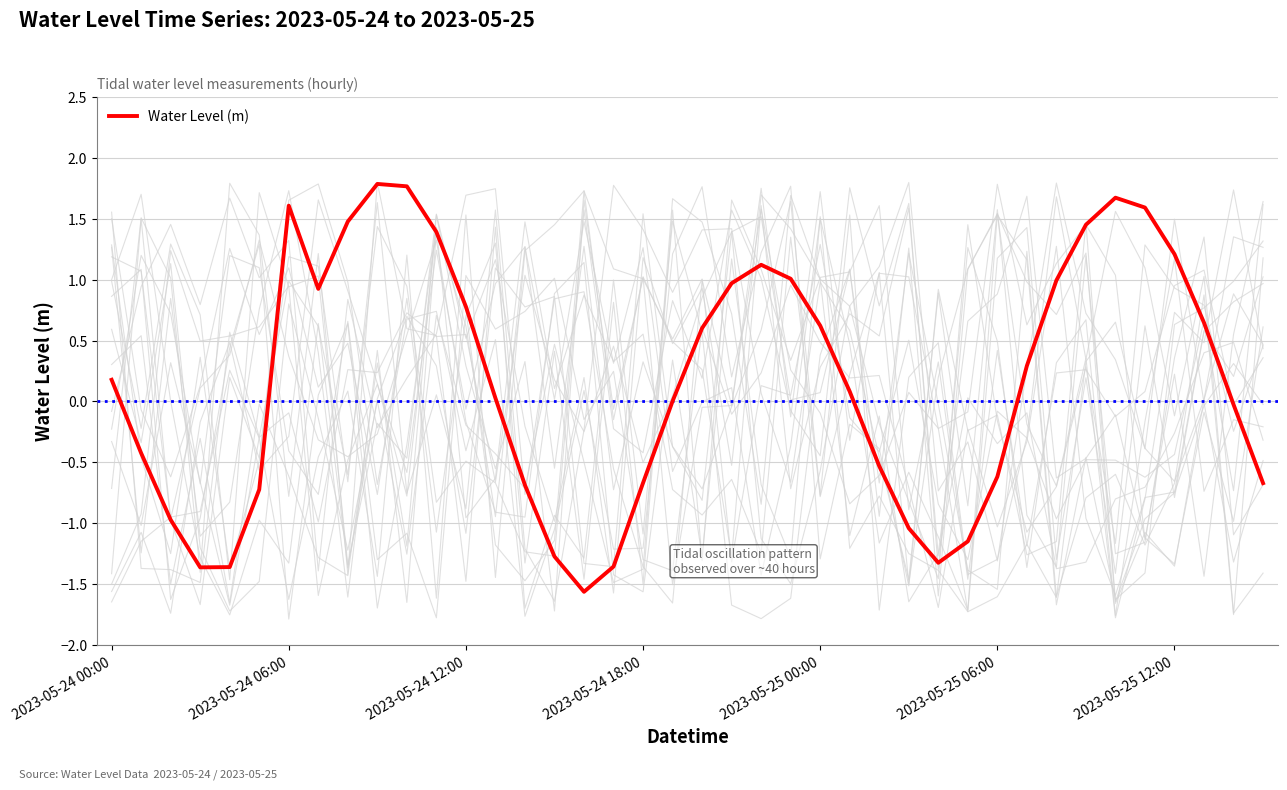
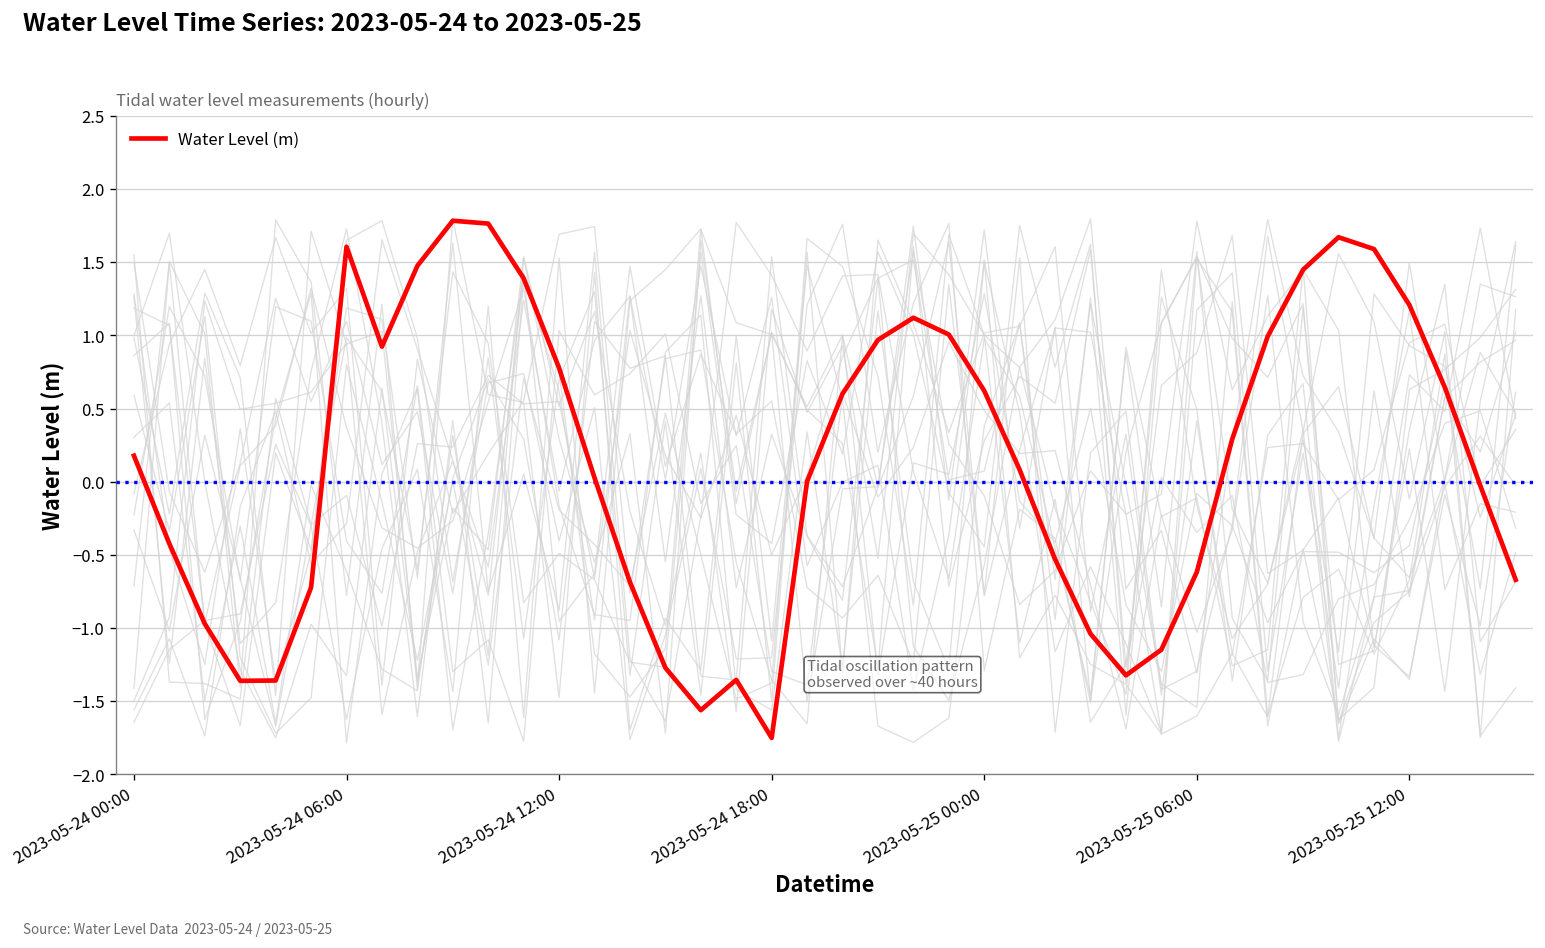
  {
    "Water Level (m)": {
      "2023-05-24 00:00": 0.18,
      "2023-05-24 06:00": 1.61,
      "2023-05-24 12:00": 0.78,
-     "2023-05-24 18:00": -0.67,
+     "2023-05-24 18:00": -1.75,
      "2023-05-25 00:00": 0.62,
      "2023-05-25 06:00": -0.62,
      "2023-05-25 12:00": 1.21
    }
  }
